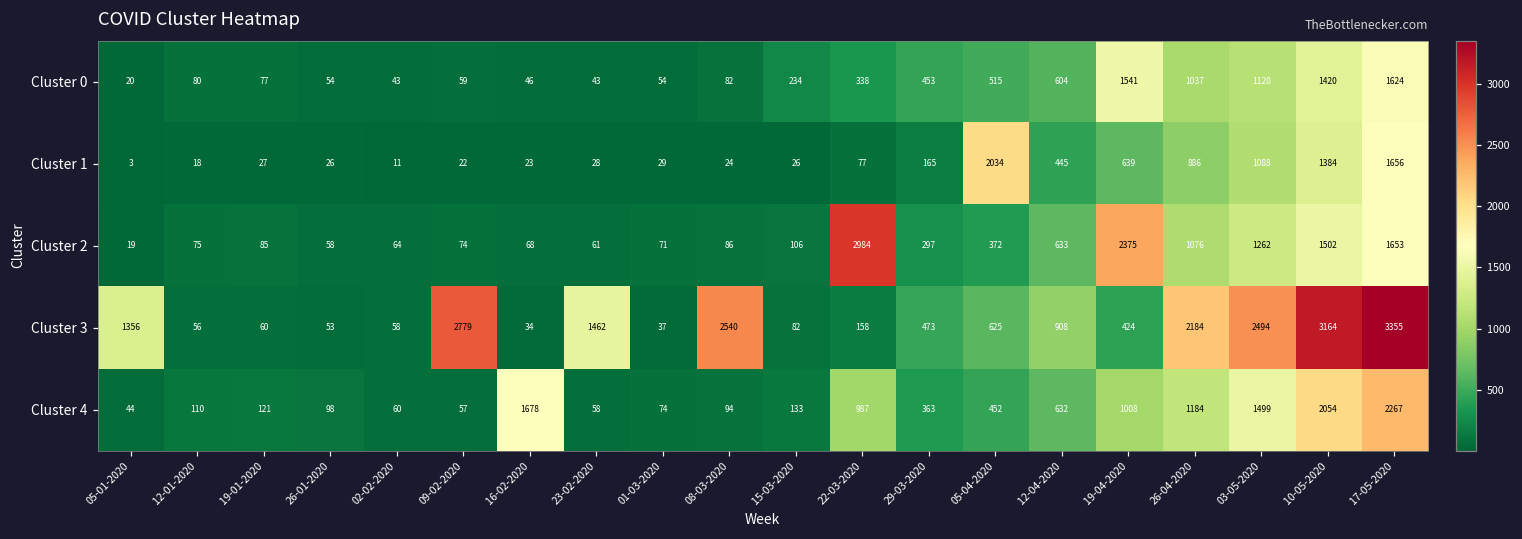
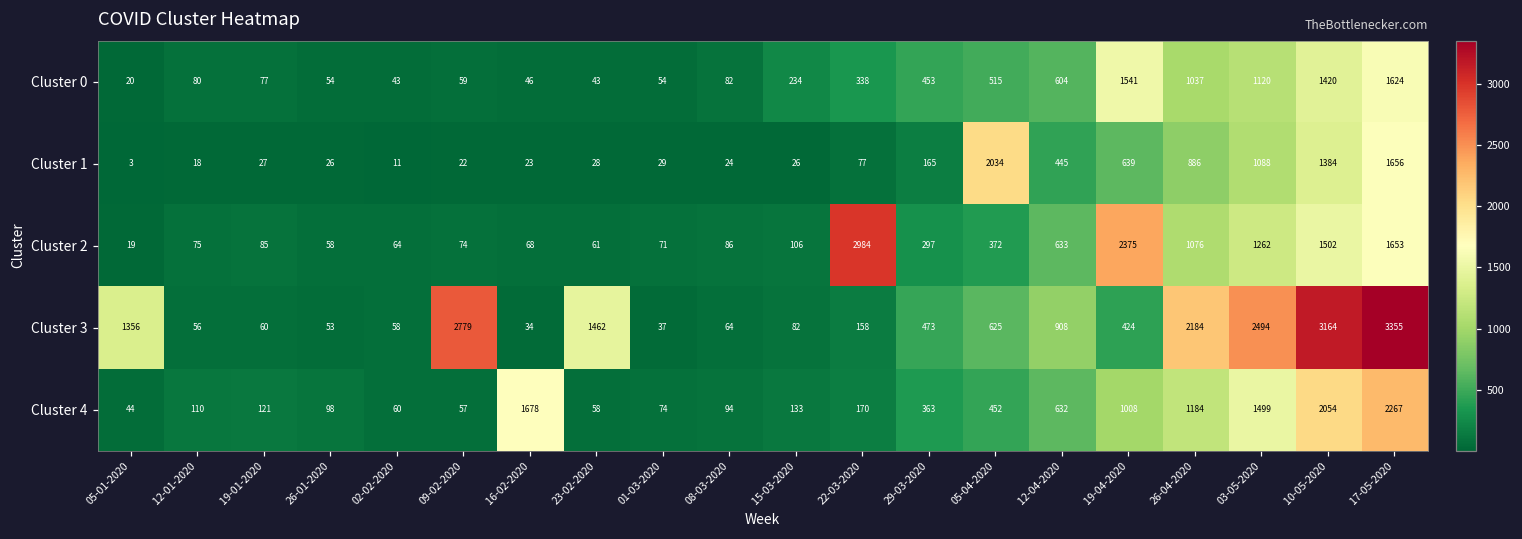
  {
    "Cluster 0": {
      "05-01-2020": 20,
      "12-01-2020": 80,
      "19-01-2020": 77,
      "26-01-2020": 54,
      "02-02-2020": 43,
      "09-02-2020": 59,
      "16-02-2020": 46,
      "23-02-2020": 43,
      "01-03-2020": 54,
      "08-03-2020": 82,
      "15-03-2020": 234,
      "22-03-2020": 338,
      "29-03-2020": 453,
      "05-04-2020": 515,
      "12-04-2020": 604,
      "19-04-2020": 1541,
      "26-04-2020": 1037,
      "03-05-2020": 1120,
      "10-05-2020": 1420,
      "17-05-2020": 1624
    },
    "Cluster 1": {
      "05-01-2020": 3,
      "12-01-2020": 18,
      "19-01-2020": 27,
      "26-01-2020": 26,
      "02-02-2020": 11,
      "09-02-2020": 22,
      "16-02-2020": 23,
      "23-02-2020": 28,
      "01-03-2020": 29,
      "08-03-2020": 24,
      "15-03-2020": 26,
      "22-03-2020": 77,
      "29-03-2020": 165,
      "05-04-2020": 2034,
      "12-04-2020": 445,
      "19-04-2020": 639,
      "26-04-2020": 886,
      "03-05-2020": 1088,
      "10-05-2020": 1384,
      "17-05-2020": 1656
    },
    "Cluster 2": {
      "05-01-2020": 19,
      "12-01-2020": 75,
      "19-01-2020": 85,
      "26-01-2020": 58,
      "02-02-2020": 64,
      "09-02-2020": 74,
      "16-02-2020": 68,
      "23-02-2020": 61,
      "01-03-2020": 71,
      "08-03-2020": 86,
      "15-03-2020": 106,
      "22-03-2020": 2984,
      "29-03-2020": 297,
      "05-04-2020": 372,
      "12-04-2020": 633,
      "19-04-2020": 2375,
      "26-04-2020": 1076,
      "03-05-2020": 1262,
      "10-05-2020": 1502,
      "17-05-2020": 1653
    },
    "Cluster 3": {
      "05-01-2020": 1356,
      "12-01-2020": 56,
      "19-01-2020": 60,
      "26-01-2020": 53,
      "02-02-2020": 58,
      "09-02-2020": 2779,
      "16-02-2020": 34,
      "23-02-2020": 1462,
      "01-03-2020": 37,
-     "08-03-2020": 2540,
+     "08-03-2020": 64,
      "15-03-2020": 82,
      "22-03-2020": 158,
      "29-03-2020": 473,
      "05-04-2020": 625,
      "12-04-2020": 908,
      "19-04-2020": 424,
      "26-04-2020": 2184,
      "03-05-2020": 2494,
      "10-05-2020": 3164,
      "17-05-2020": 3355
    },
    "Cluster 4": {
      "05-01-2020": 44,
      "12-01-2020": 110,
      "19-01-2020": 121,
      "26-01-2020": 98,
      "02-02-2020": 60,
      "09-02-2020": 57,
      "16-02-2020": 1678,
      "23-02-2020": 58,
      "01-03-2020": 74,
      "08-03-2020": 94,
      "15-03-2020": 133,
-     "22-03-2020": 987,
+     "22-03-2020": 170,
      "29-03-2020": 363,
      "05-04-2020": 452,
      "12-04-2020": 632,
      "19-04-2020": 1008,
      "26-04-2020": 1184,
      "03-05-2020": 1499,
      "10-05-2020": 2054,
      "17-05-2020": 2267
    }
  }
